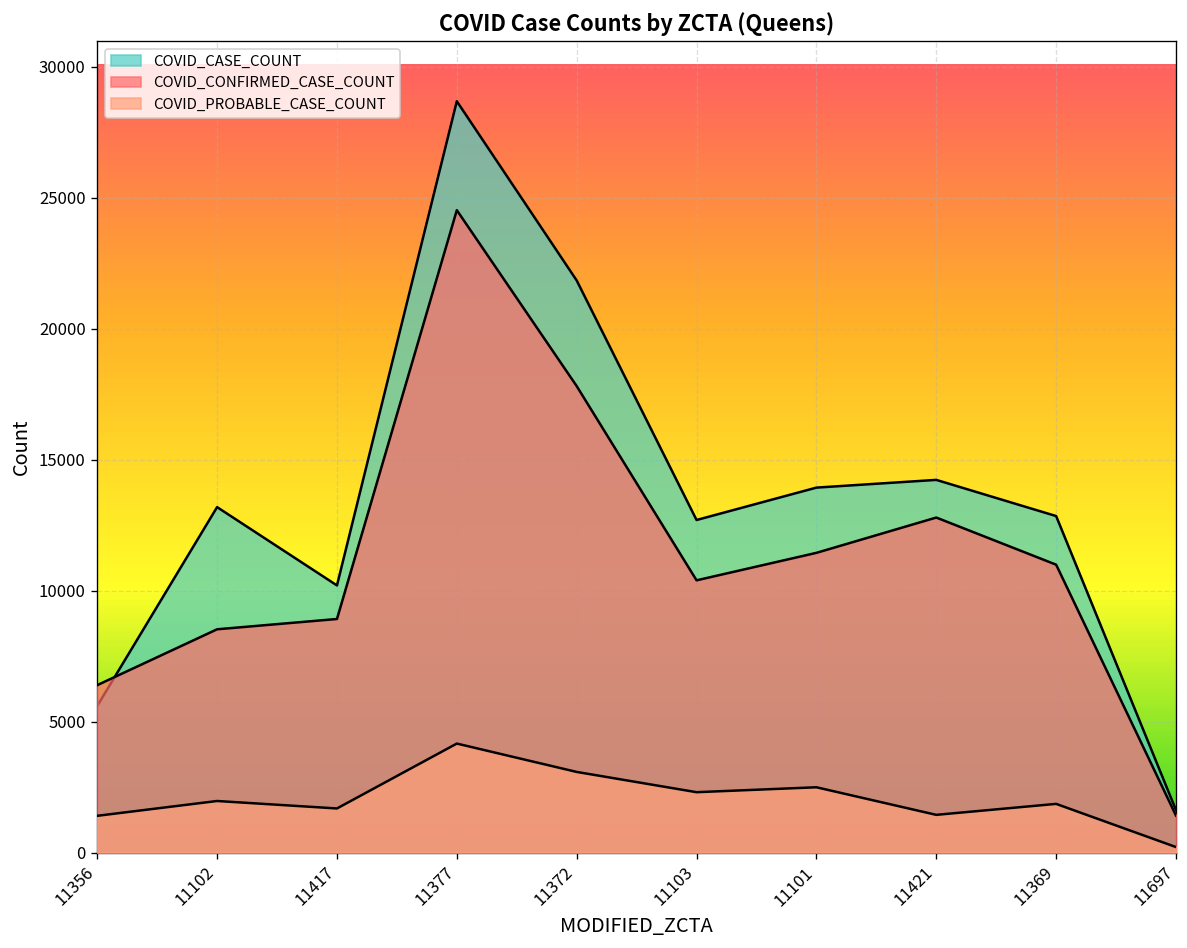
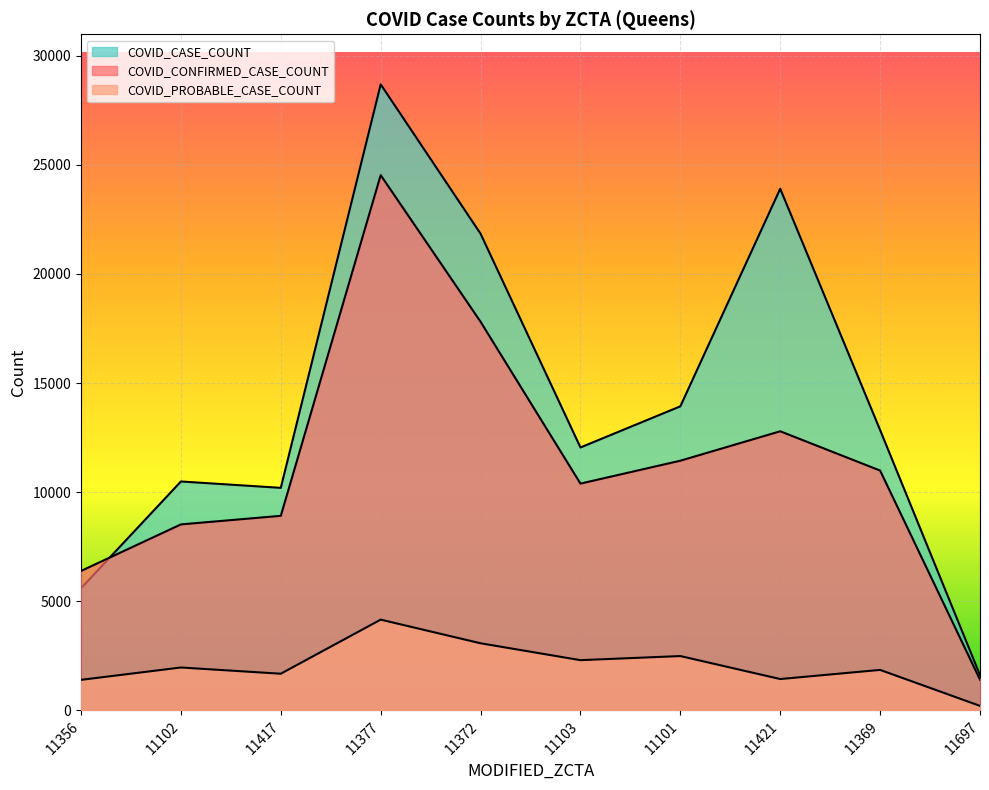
  {
    "COVID_CASE_COUNT": {
      "11356": 5600,
-     "11102": 13200,
+     "11102": 10500,
      "11417": 10200,
      "11377": 28700,
      "11372": 21800,
-     "11103": 12700,
+     "11103": 12100,
      "11101": 13900,
-     "11421": 14200,
+     "11421": 23900,
      "11369": 12800,
      "11697": 1600
    }
  }
